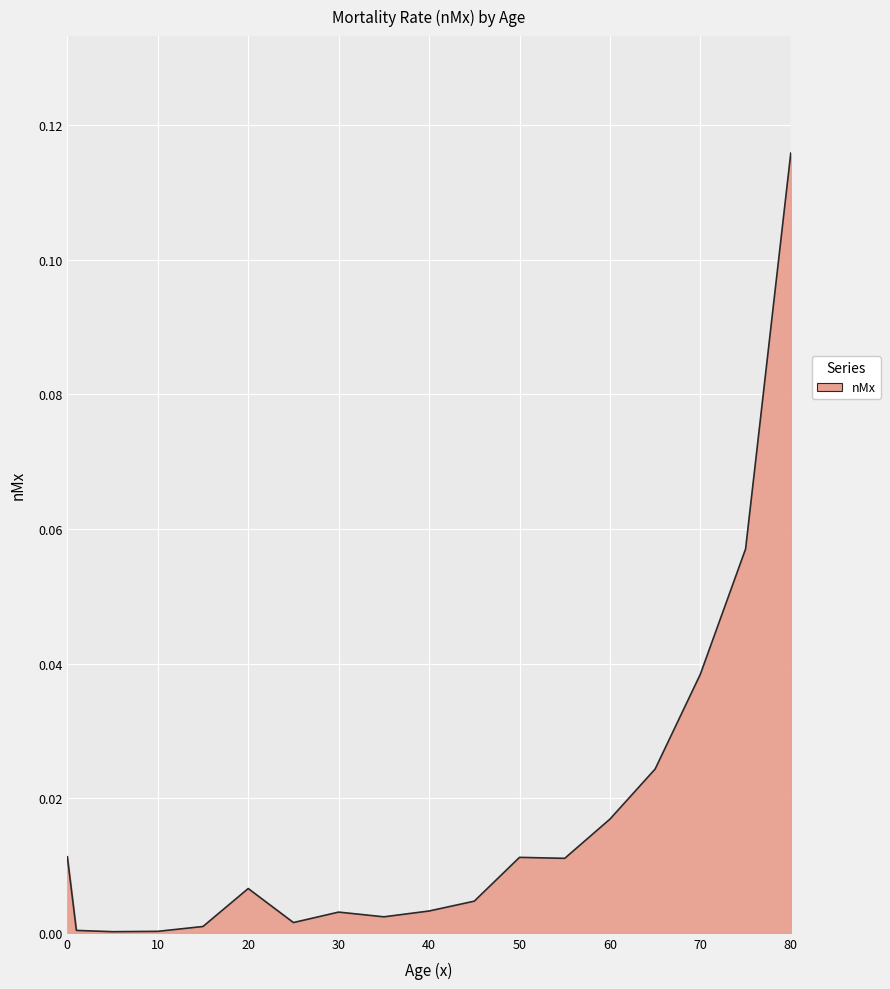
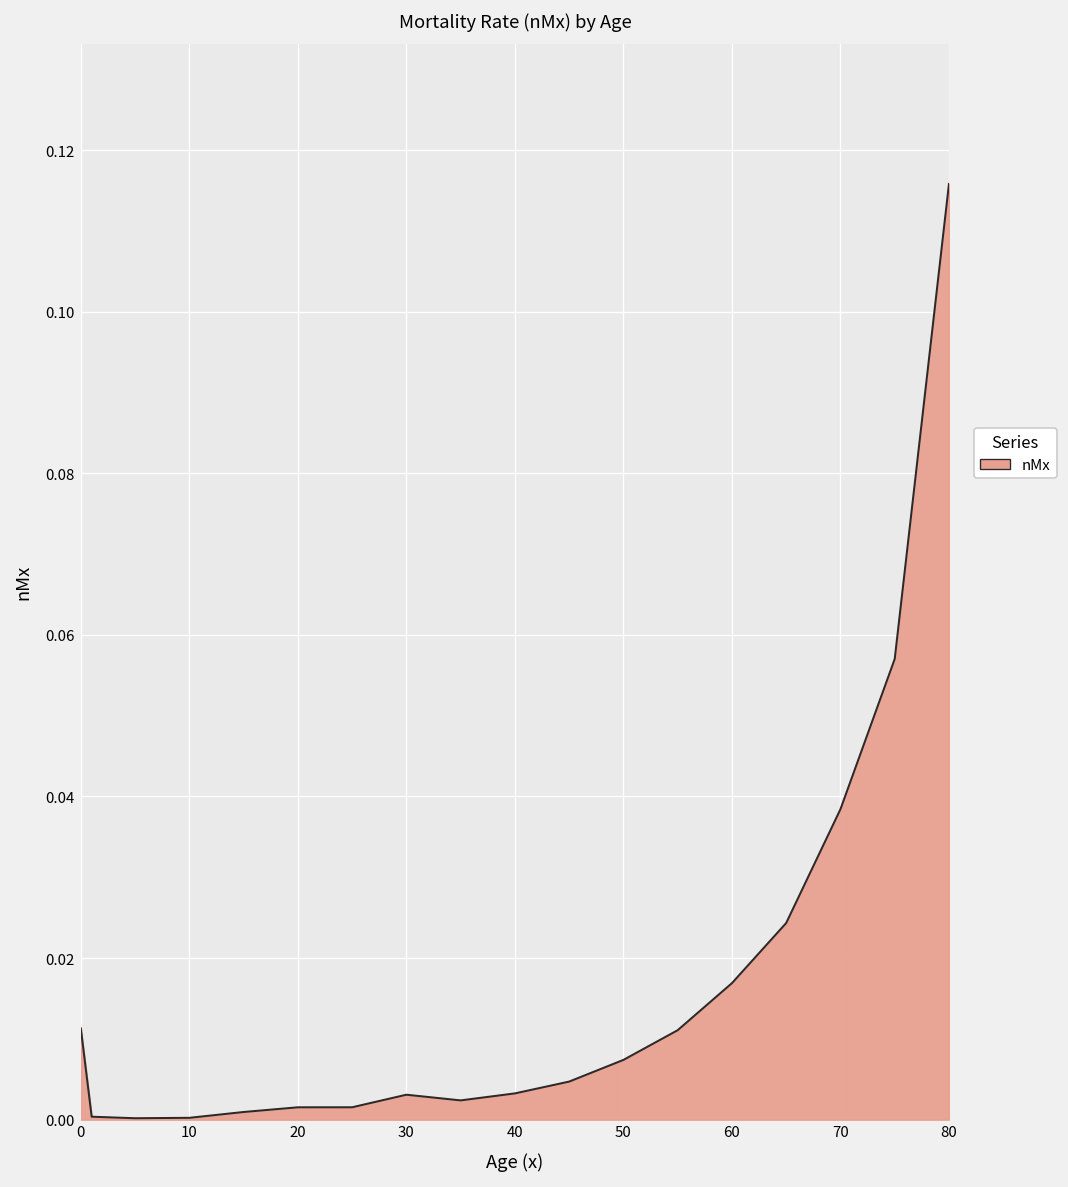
  {
    "0": 0.011,
    "10": 0.000,
-   "20": 0.007,
+   "20": 0.002,
    "30": 0.003,
    "40": 0.003,
-   "50": 0.011,
+   "50": 0.007,
    "60": 0.017,
    "70": 0.038,
    "80": 0.116
  }
